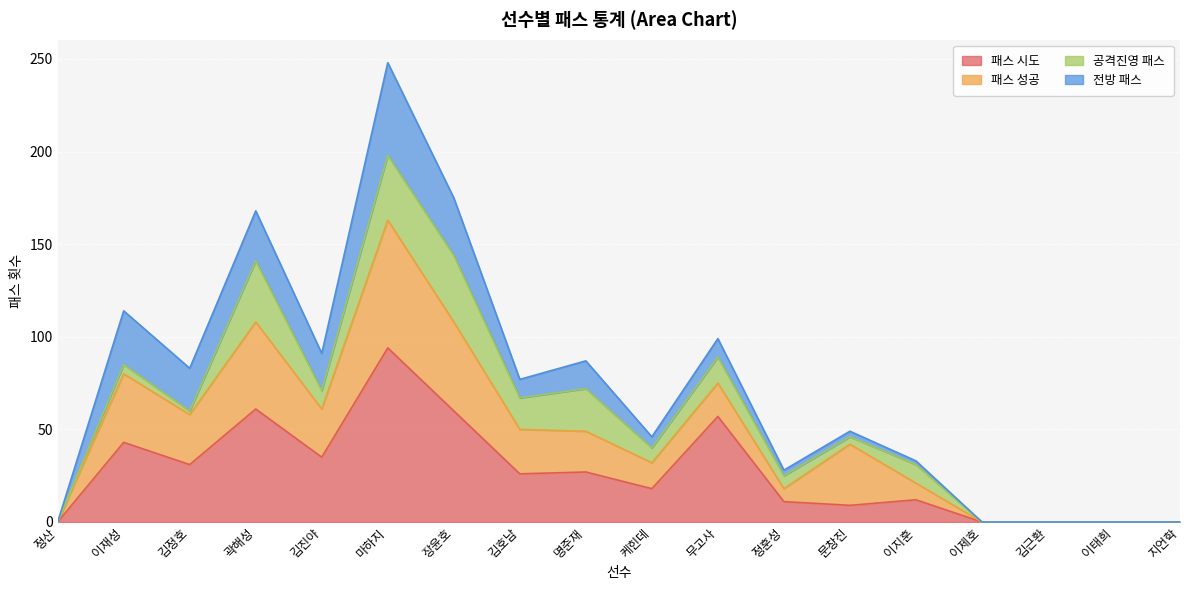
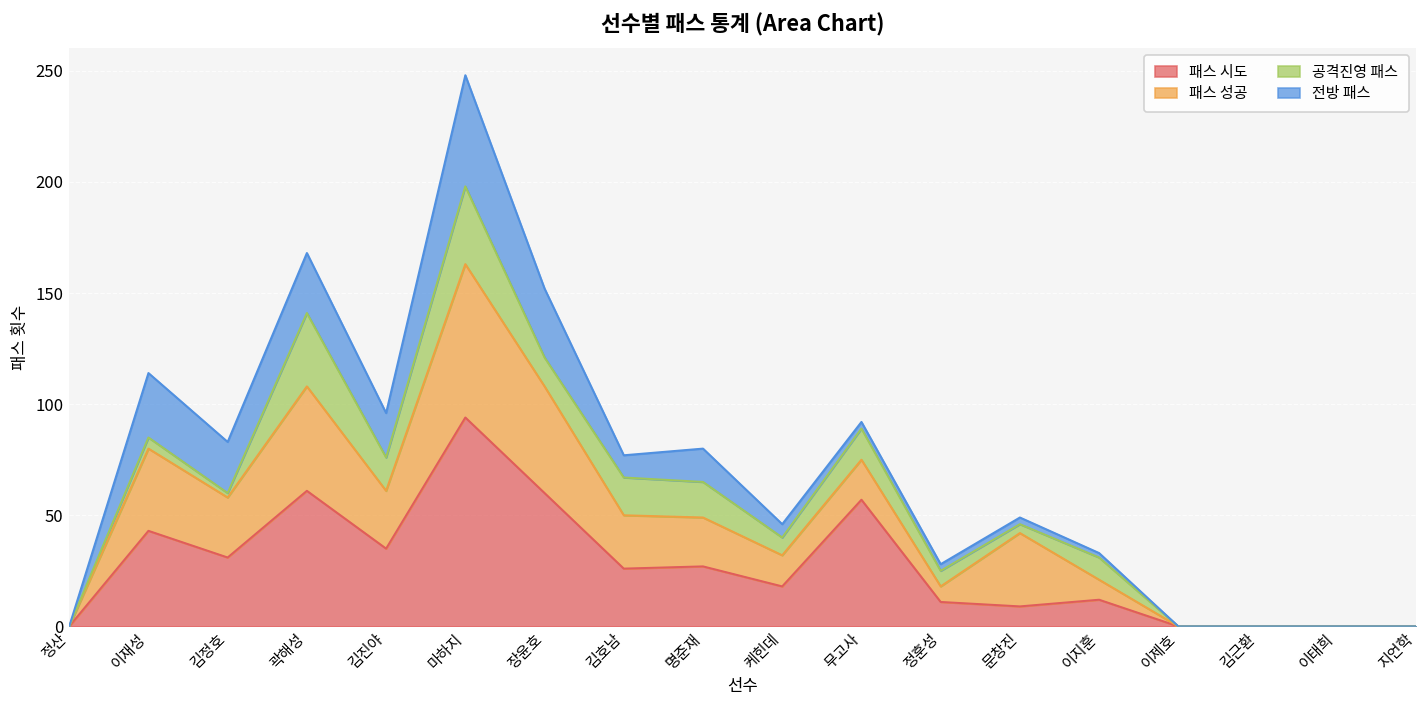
  {
    "패스 시도": {
      "이재성": 43,
      "김정호": 31,
      "곽해성": 61,
      "김진야": 35,
      "마하지": 94,
      "장윤호": 60,
      "김호남": 26,
      "명준재": 27,
      "케힌데": 18,
      "무고사": 57,
      "정훈성": 11,
      "문창진": 9,
      "이지훈": 12
    },
    "패스 성공": {
      "이재성": 37,
      "김정호": 27,
      "곽해성": 47,
      "김진야": 26,
      "마하지": 69,
      "장윤호": 48,
      "김호남": 24,
      "명준재": 22,
      "케힌데": 14,
      "무고사": 18,
      "정훈성": 7,
      "문창진": 33,
      "이지훈": 9
    },
    "공격진영 패스": {
      "이재성": 5,
      "김정호": 2,
      "곽해성": 33,
-     "김진야": 10,
+     "김진야": 15,
      "마하지": 35,
-     "장윤호": 36,
+     "장윤호": 13,
      "김호남": 17,
-     "명준재": 23,
+     "명준재": 16,
      "케힌데": 8,
      "무고사": 14,
      "정훈성": 7,
      "문창진": 4,
      "이지훈": 10
    },
    "전방 패스": {
      "이재성": 29,
      "김정호": 23,
      "곽해성": 27,
      "김진야": 20,
      "마하지": 50,
      "장윤호": 31,
      "김호남": 10,
      "명준재": 15,
      "케힌데": 6,
-     "무고사": 10,
+     "무고사": 3,
      "정훈성": 3,
      "문창진": 3,
      "이지훈": 2
    }
  }
